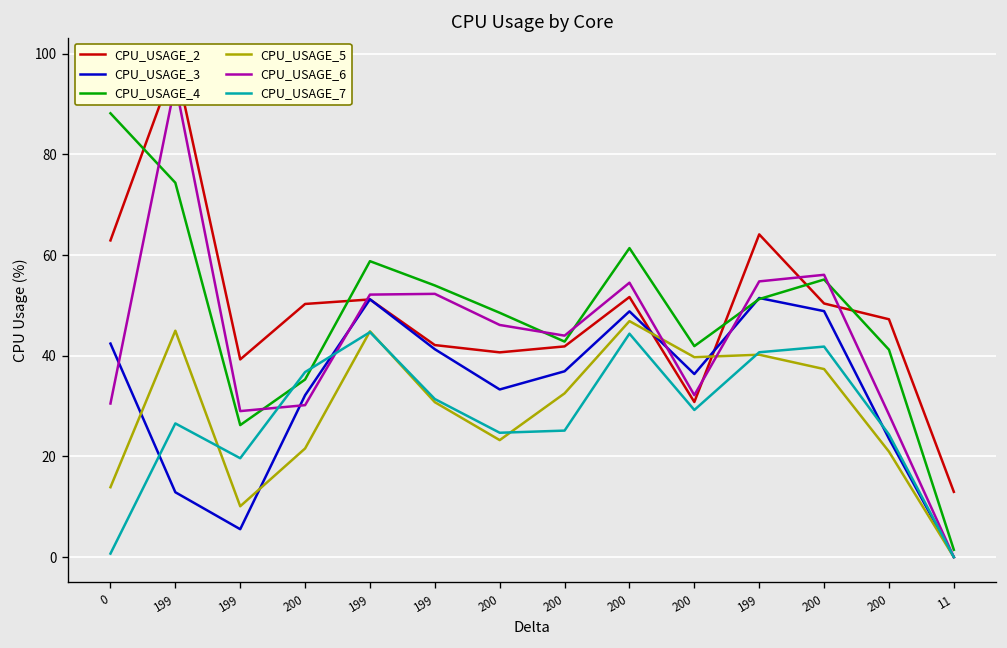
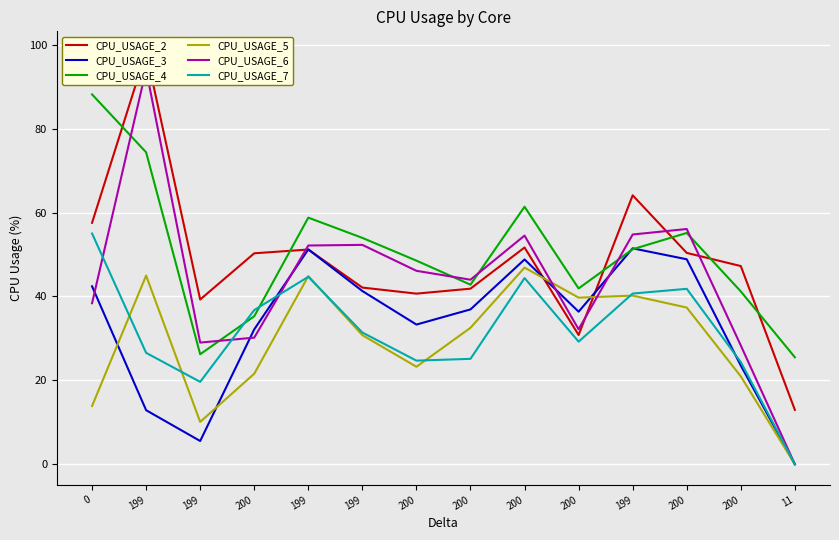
  {
    "CPU_USAGE_2": {
-     "0": 63,
+     "0": 58,
      "11": 13
    },
    "CPU_USAGE_3": {
      "0": 42
    },
    "CPU_USAGE_4": {
      "0": 88,
-     "11": 1
+     "11": 26
    },
    "CPU_USAGE_5": {
      "0": 14
    },
    "CPU_USAGE_6": {
-     "0": 31
+     "0": 38
    },
    "CPU_USAGE_7": {
-     "0": 1
+     "0": 55
    }
  }
